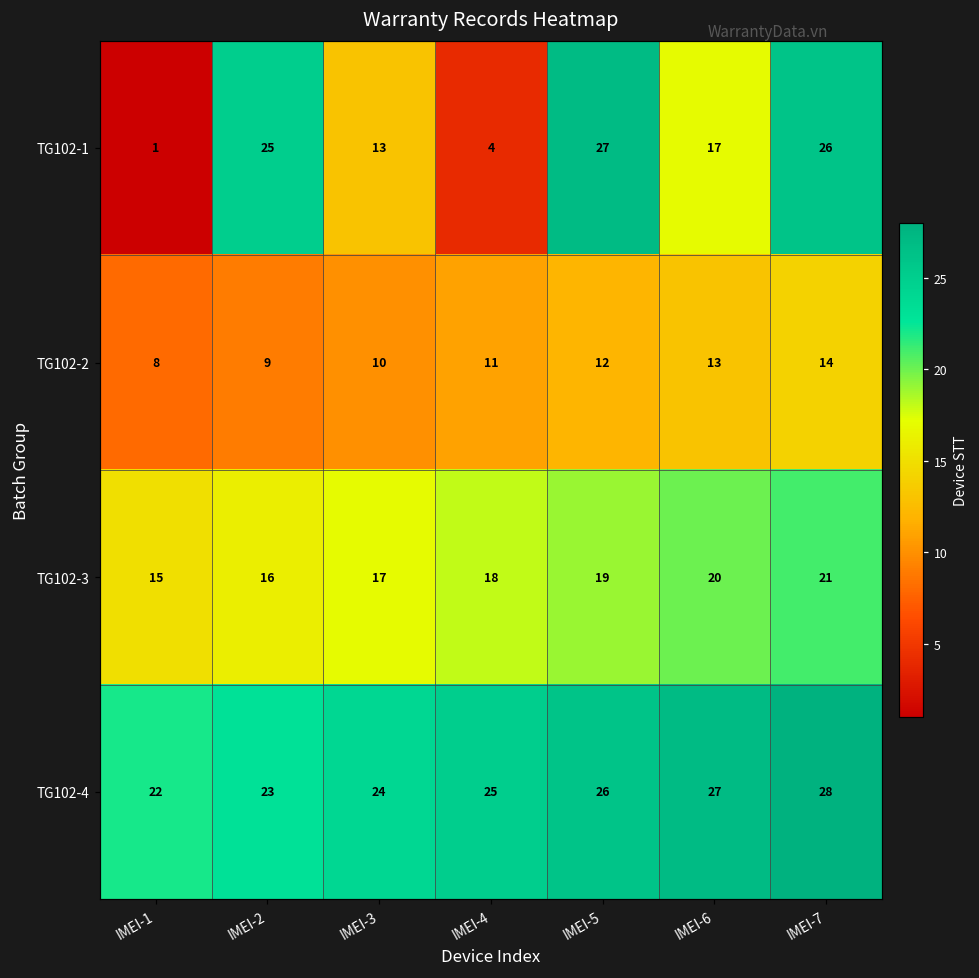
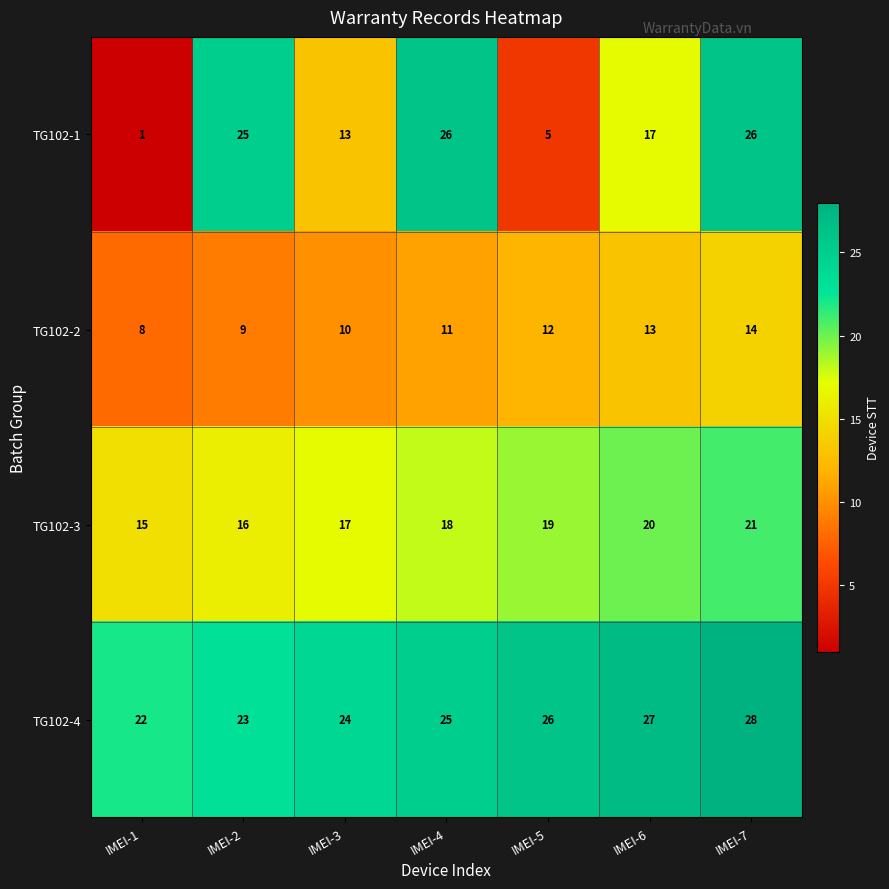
  {
    "TG102-1": {
      "IMEI-1": 1,
      "IMEI-2": 25,
      "IMEI-3": 13,
-     "IMEI-4": 4,
-     "IMEI-5": 27,
+     "IMEI-4": 26,
+     "IMEI-5": 5,
      "IMEI-6": 17,
      "IMEI-7": 26
    },
    "TG102-2": {
      "IMEI-1": 8,
      "IMEI-2": 9,
      "IMEI-3": 10,
      "IMEI-4": 11,
      "IMEI-5": 12,
      "IMEI-6": 13,
      "IMEI-7": 14
    },
    "TG102-3": {
      "IMEI-1": 15,
      "IMEI-2": 16,
      "IMEI-3": 17,
      "IMEI-4": 18,
      "IMEI-5": 19,
      "IMEI-6": 20,
      "IMEI-7": 21
    },
    "TG102-4": {
      "IMEI-1": 22,
      "IMEI-2": 23,
      "IMEI-3": 24,
      "IMEI-4": 25,
      "IMEI-5": 26,
      "IMEI-6": 27,
      "IMEI-7": 28
    }
  }
